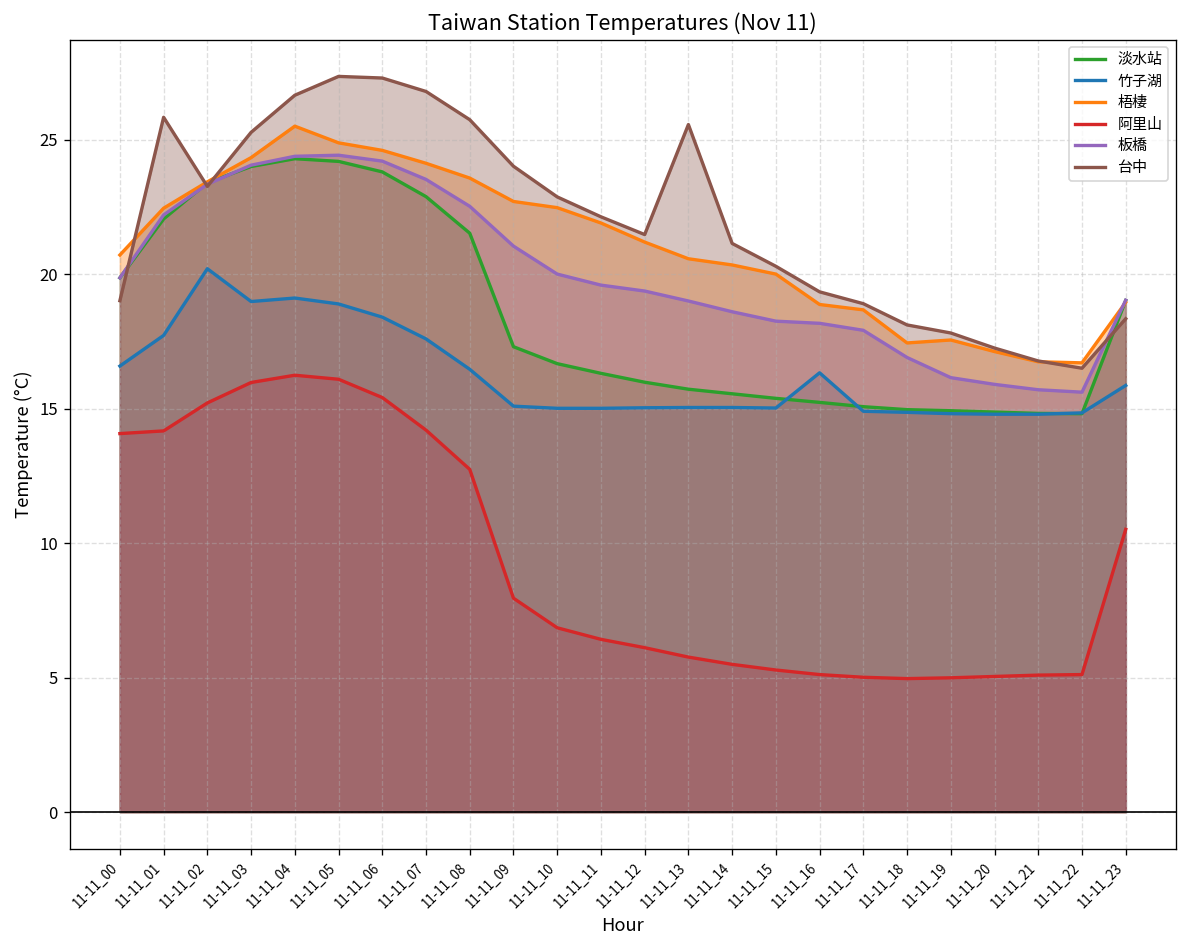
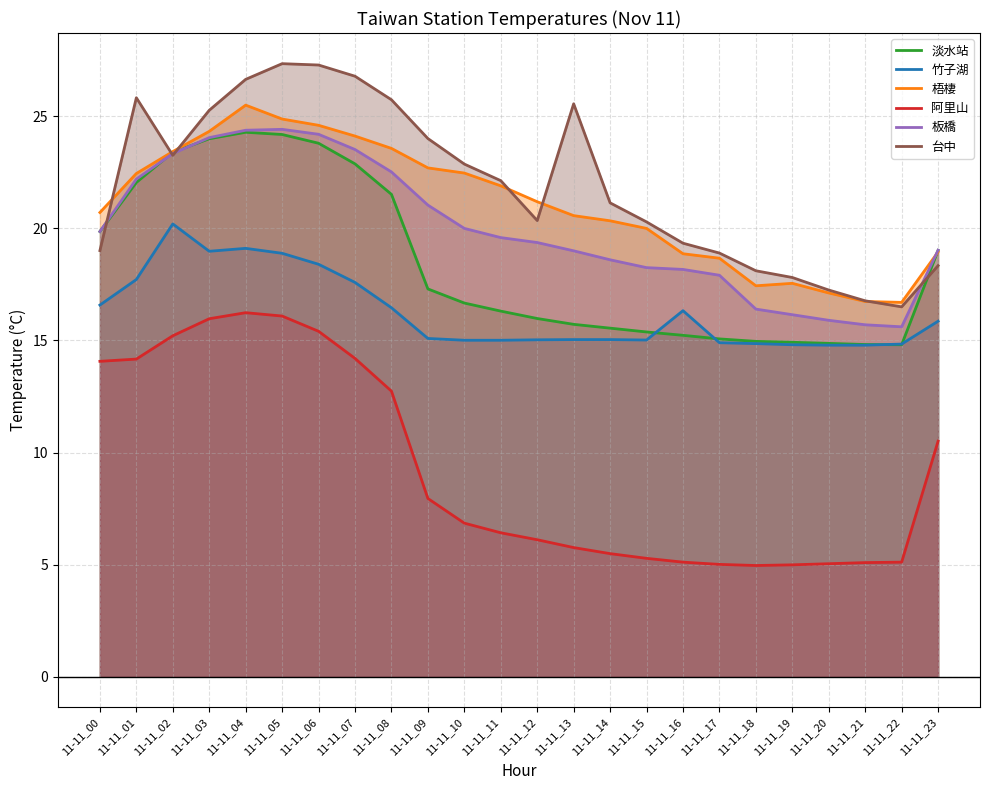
  {
    "淡水站": {
      "11-11_01": 22.1,
      "11-11_05": 24.2,
      "11-11_06": 23.8,
      "11-11_07": 22.9,
      "11-11_08": 21.5,
      "11-11_09": 17.3,
      "11-11_10": 16.7,
      "11-11_11": 16.3,
      "11-11_12": 16.0,
      "11-11_13": 15.7,
      "11-11_14": 15.6,
      "11-11_15": 15.4,
      "11-11_16": 15.2,
      "11-11_17": 15.1
    },
    "竹子湖": {
      "11-11_00": 16.6,
      "11-11_01": 17.7,
      "11-11_02": 20.2,
      "11-11_03": 19.0,
      "11-11_04": 19.1,
      "11-11_05": 18.9,
      "11-11_06": 18.4,
      "11-11_07": 17.6,
      "11-11_08": 16.5,
      "11-11_09": 15.1,
      "11-11_10": 15.0,
      "11-11_11": 15.0,
      "11-11_12": 15.0,
      "11-11_13": 15.0,
      "11-11_14": 15.0,
      "11-11_15": 15.0,
      "11-11_16": 16.3,
      "11-11_17": 14.9,
      "11-11_23": 15.9
    },
    "梧棲": {
      "11-11_00": 20.7,
      "11-11_01": 22.5,
      "11-11_03": 24.3,
      "11-11_04": 25.5,
      "11-11_05": 24.9,
      "11-11_06": 24.6,
      "11-11_07": 24.1,
      "11-11_08": 23.6,
      "11-11_09": 22.7,
      "11-11_10": 22.5,
      "11-11_11": 21.9,
      "11-11_12": 21.2,
      "11-11_13": 20.6,
      "11-11_14": 20.3,
      "11-11_15": 20.0,
      "11-11_16": 18.9,
      "11-11_17": 18.7,
      "11-11_18": 17.4,
      "11-11_19": 17.6,
      "11-11_20": 17.1,
      "11-11_22": 16.7
    },
    "阿里山": {
      "11-11_00": 14.1,
      "11-11_01": 14.2,
      "11-11_02": 15.2,
      "11-11_03": 16.0,
      "11-11_04": 16.2,
      "11-11_05": 16.1,
      "11-11_06": 15.4,
      "11-11_07": 14.2,
      "11-11_08": 12.7,
      "11-11_09": 8.0,
      "11-11_10": 6.9,
      "11-11_11": 6.4,
      "11-11_12": 6.1,
      "11-11_13": 5.8,
      "11-11_14": 5.5,
      "11-11_15": 5.3,
      "11-11_16": 5.1,
      "11-11_17": 5.0,
      "11-11_18": 5.0,
      "11-11_19": 5.0,
      "11-11_20": 5.0,
      "11-11_21": 5.1,
      "11-11_22": 5.1,
      "11-11_23": 10.5
    },
    "板橋": {
      "11-11_01": 22.2,
      "11-11_05": 24.4,
      "11-11_06": 24.2,
      "11-11_07": 23.5,
      "11-11_08": 22.5,
      "11-11_09": 21.0,
      "11-11_10": 20.0,
      "11-11_11": 19.6,
      "11-11_12": 19.4,
      "11-11_13": 19.0,
      "11-11_14": 18.6,
      "11-11_15": 18.3,
      "11-11_16": 18.2,
      "11-11_17": 17.9,
-     "11-11_18": 16.9,
+     "11-11_18": 16.4,
      "11-11_19": 16.2,
      "11-11_20": 15.9,
      "11-11_21": 15.7,
      "11-11_22": 15.6
    },
    "台中": {
      "11-11_00": 19.0,
      "11-11_01": 25.8,
      "11-11_03": 25.3,
      "11-11_04": 26.7,
      "11-11_05": 27.4,
      "11-11_06": 27.3,
      "11-11_07": 26.8,
      "11-11_08": 25.7,
      "11-11_09": 24.0,
      "11-11_10": 22.9,
      "11-11_11": 22.1,
-     "11-11_12": 21.5,
+     "11-11_12": 20.4,
      "11-11_13": 25.6,
      "11-11_14": 21.1,
      "11-11_15": 20.3,
      "11-11_16": 19.3,
      "11-11_17": 18.9,
      "11-11_18": 18.1,
      "11-11_19": 17.8,
      "11-11_20": 17.3,
      "11-11_22": 16.5,
      "11-11_23": 18.3
    }
  }
